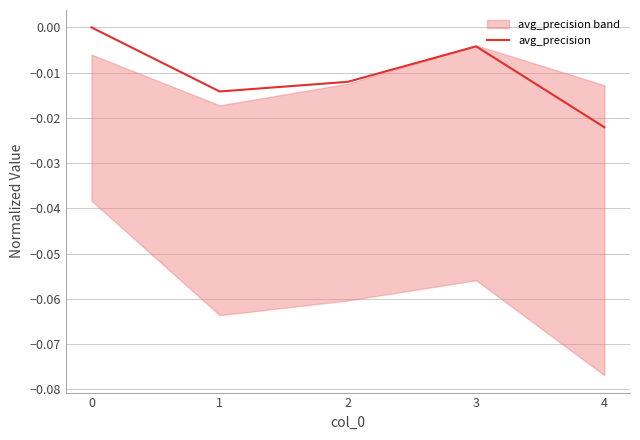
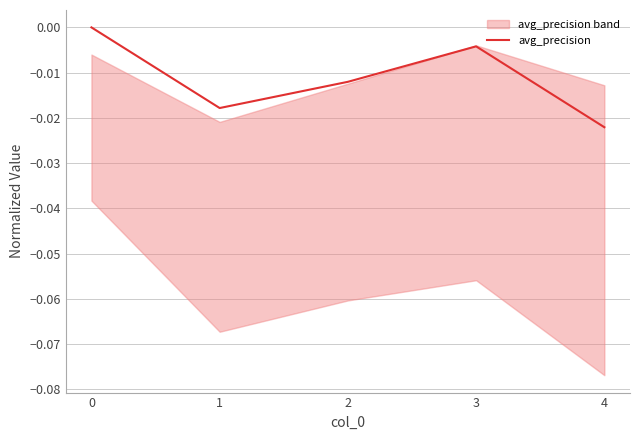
  {
    "avg_precision": {
      "0": 0.000,
-     "1": -0.014,
+     "1": -0.018,
      "4": -0.022
    }
  }
